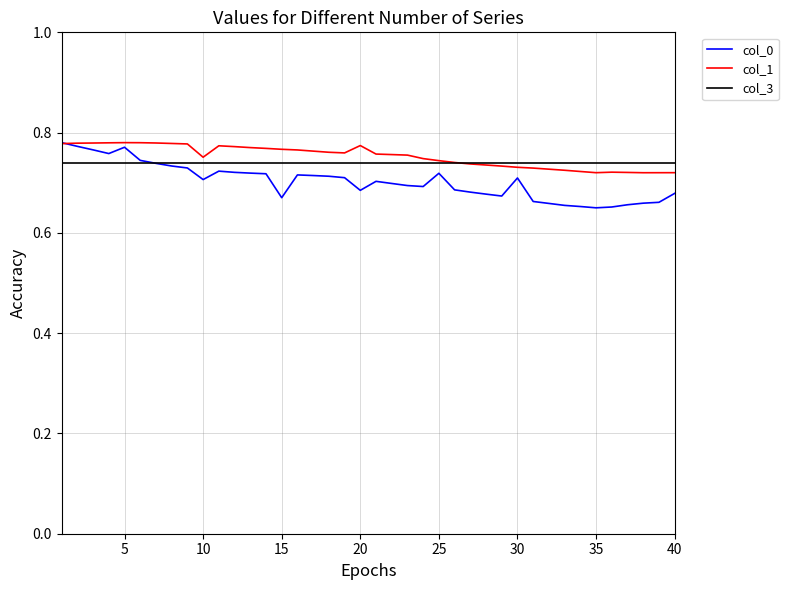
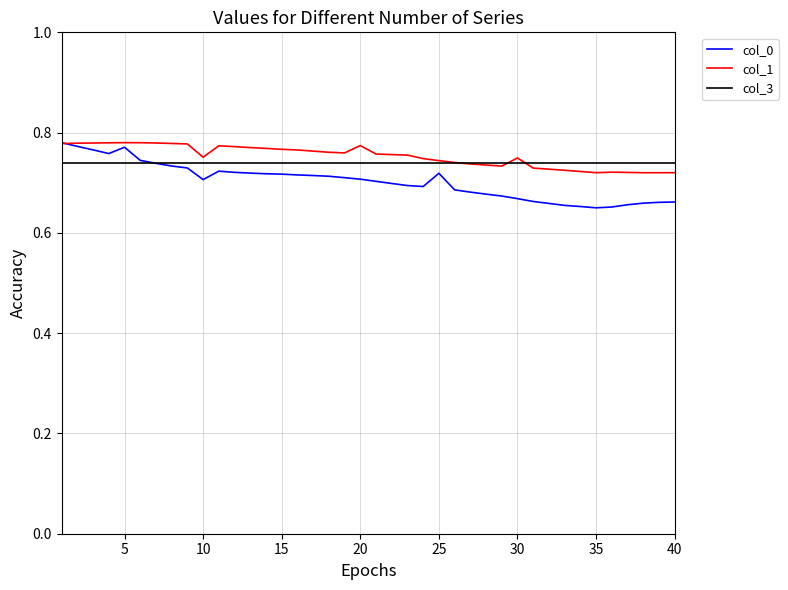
  {
    "col_0": {
      "5": 0.77,
      "10": 0.71,
-     "15": 0.67,
-     "20": 0.68,
+     "15": 0.72,
+     "20": 0.71,
      "25": 0.72,
-     "30": 0.71,
+     "30": 0.67,
      "35": 0.65,
-     "40": 0.68
+     "40": 0.66
    },
    "col_1": {
      "5": 0.78,
      "10": 0.75,
      "15": 0.77,
      "20": 0.77,
-     "30": 0.73,
+     "30": 0.75,
      "35": 0.72,
      "40": 0.72
    },
    "col_3": {
      "5": 0.74,
      "10": 0.74,
      "15": 0.74,
      "20": 0.74,
      "30": 0.74,
      "35": 0.74,
      "40": 0.74
    }
  }
